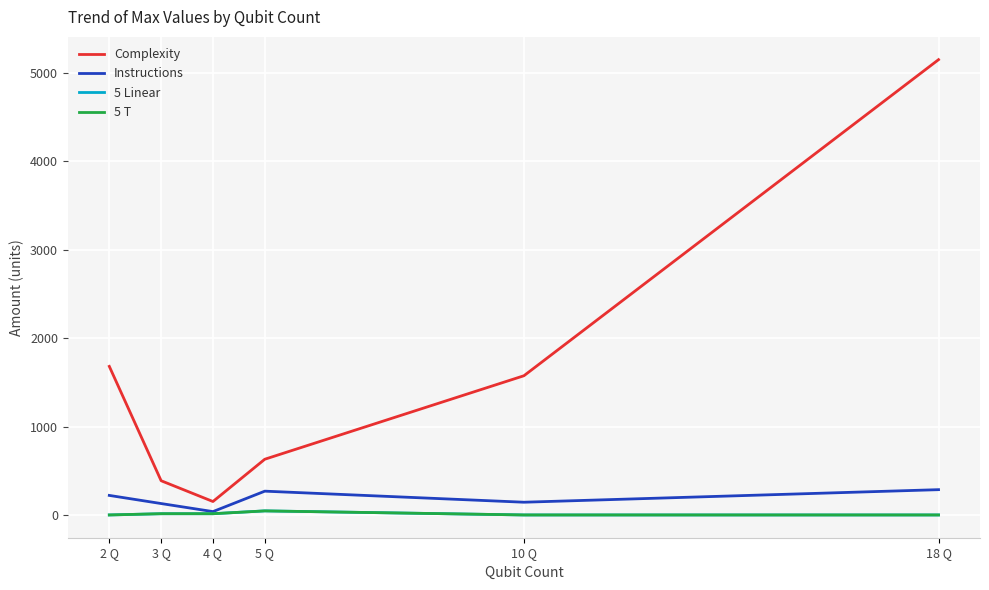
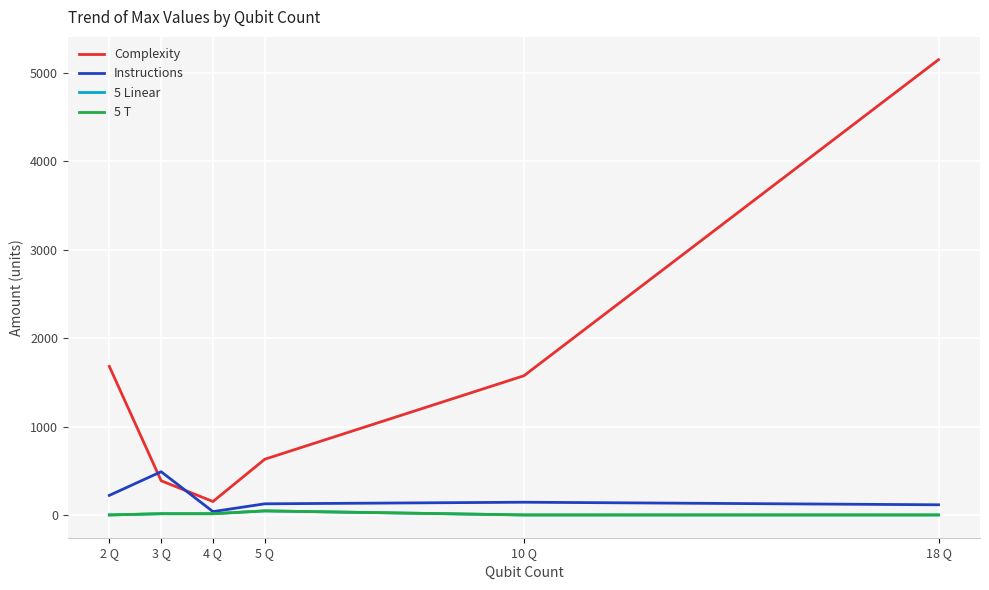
  {
    "Complexity": {
      "2 Q": 1700,
      "3 Q": 400,
      "4 Q": 200,
      "5 Q": 600,
      "10 Q": 1600,
      "18 Q": 5100
    },
    "Instructions": {
      "2 Q": 200,
-     "3 Q": 100,
-     "5 Q": 300,
+     "3 Q": 500,
+     "5 Q": 100,
      "10 Q": 100,
-     "18 Q": 300
+     "18 Q": 100
    },
    "5 T": {
      "2 Q": 0,
      "3 Q": 0,
      "5 Q": 0,
      "10 Q": 0,
      "18 Q": 0
    }
  }
